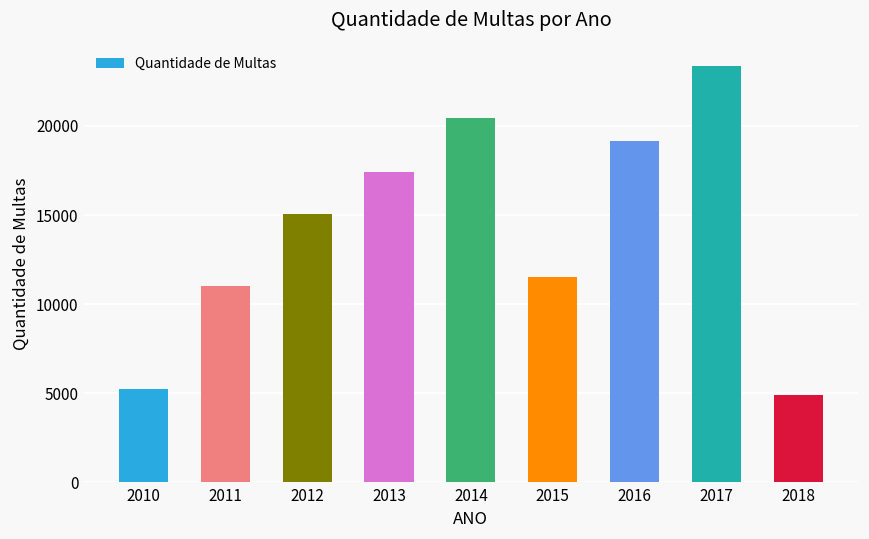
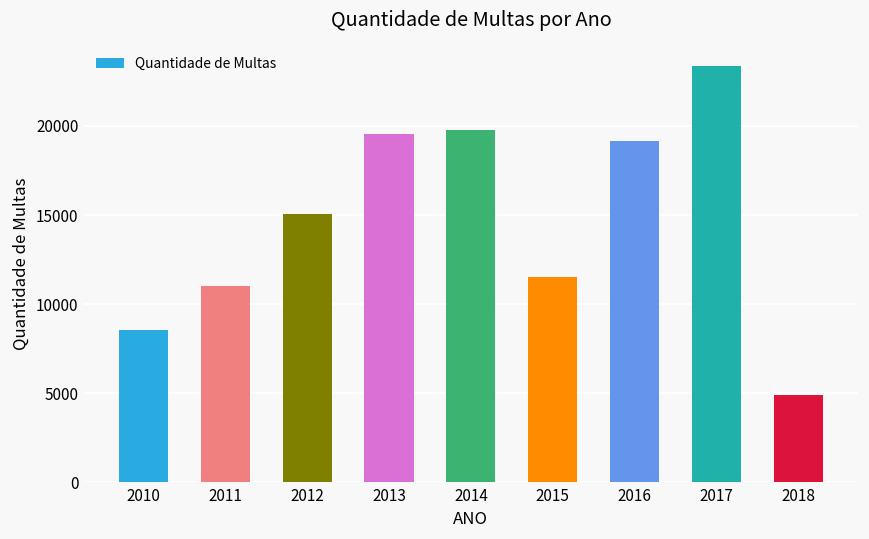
  {
-   "2010": 5300,
+   "2010": 8500,
    "2011": 11000,
    "2012": 15000,
-   "2013": 17400,
-   "2014": 20500,
+   "2013": 19500,
+   "2014": 19800,
    "2015": 11500,
    "2016": 19200,
    "2017": 23400,
    "2018": 4900
  }
